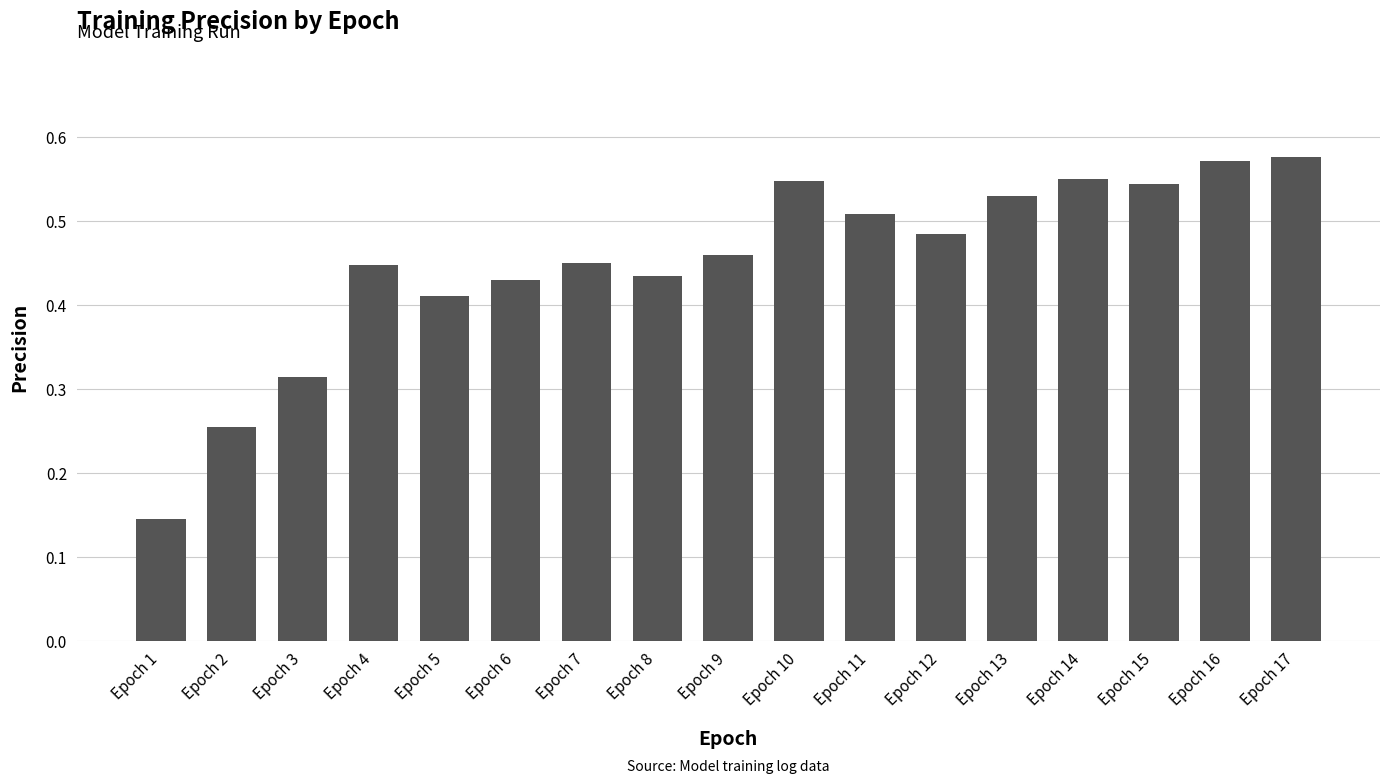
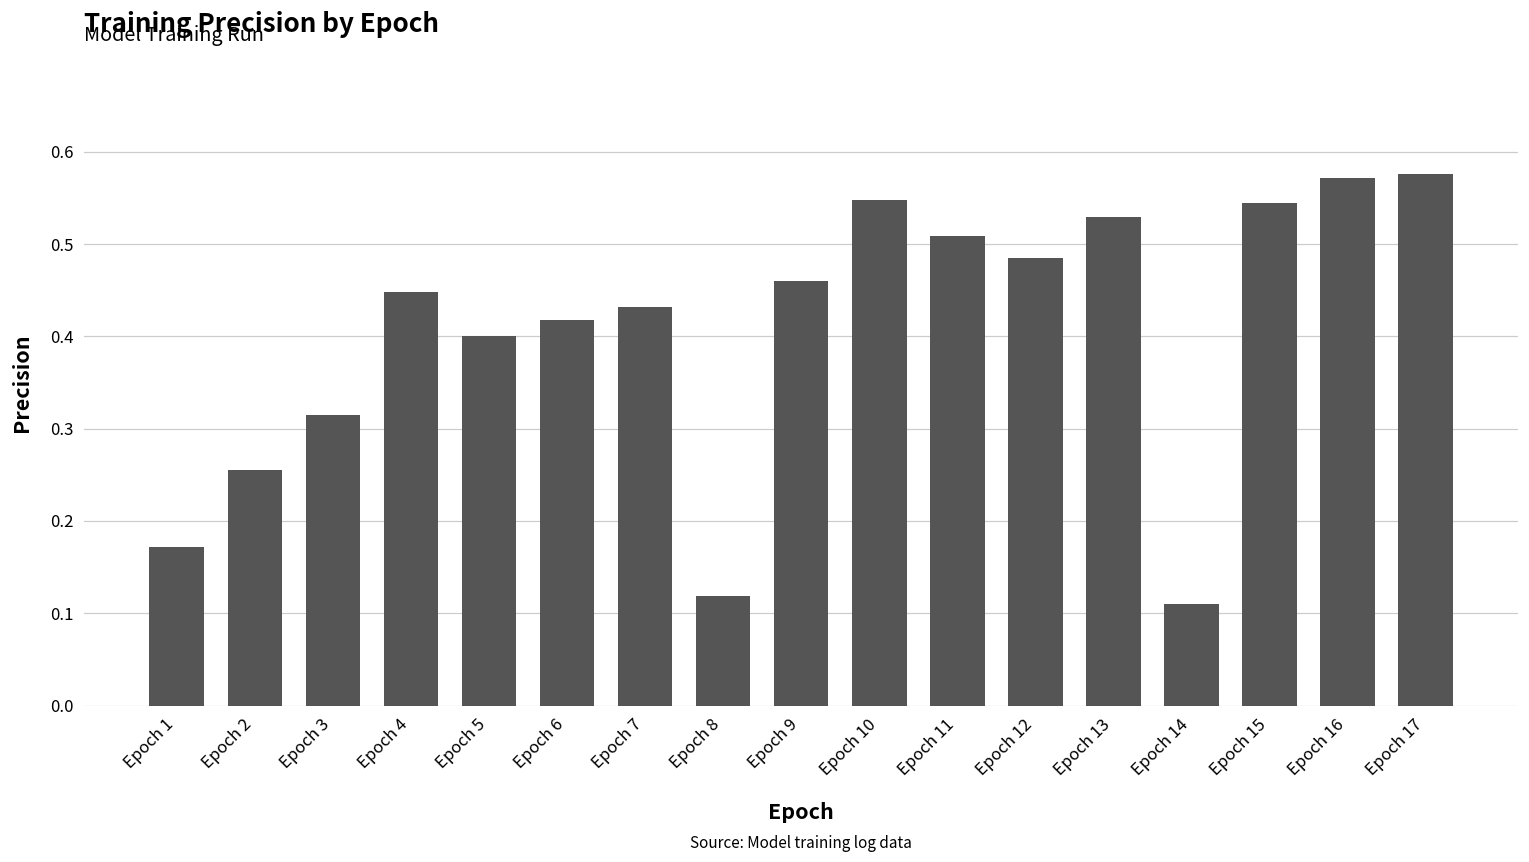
  {
-   "Epoch 1": 0.14,
+   "Epoch 1": 0.17,
    "Epoch 2": 0.26,
    "Epoch 3": 0.31,
    "Epoch 4": 0.45,
-   "Epoch 5": 0.41,
-   "Epoch 6": 0.43,
-   "Epoch 7": 0.45,
-   "Epoch 8": 0.44,
+   "Epoch 5": 0.40,
+   "Epoch 6": 0.42,
+   "Epoch 7": 0.43,
+   "Epoch 8": 0.12,
    "Epoch 9": 0.46,
    "Epoch 10": 0.55,
    "Epoch 11": 0.51,
    "Epoch 12": 0.49,
    "Epoch 13": 0.53,
-   "Epoch 14": 0.55,
+   "Epoch 14": 0.11,
    "Epoch 15": 0.54,
    "Epoch 16": 0.57,
    "Epoch 17": 0.58
  }
